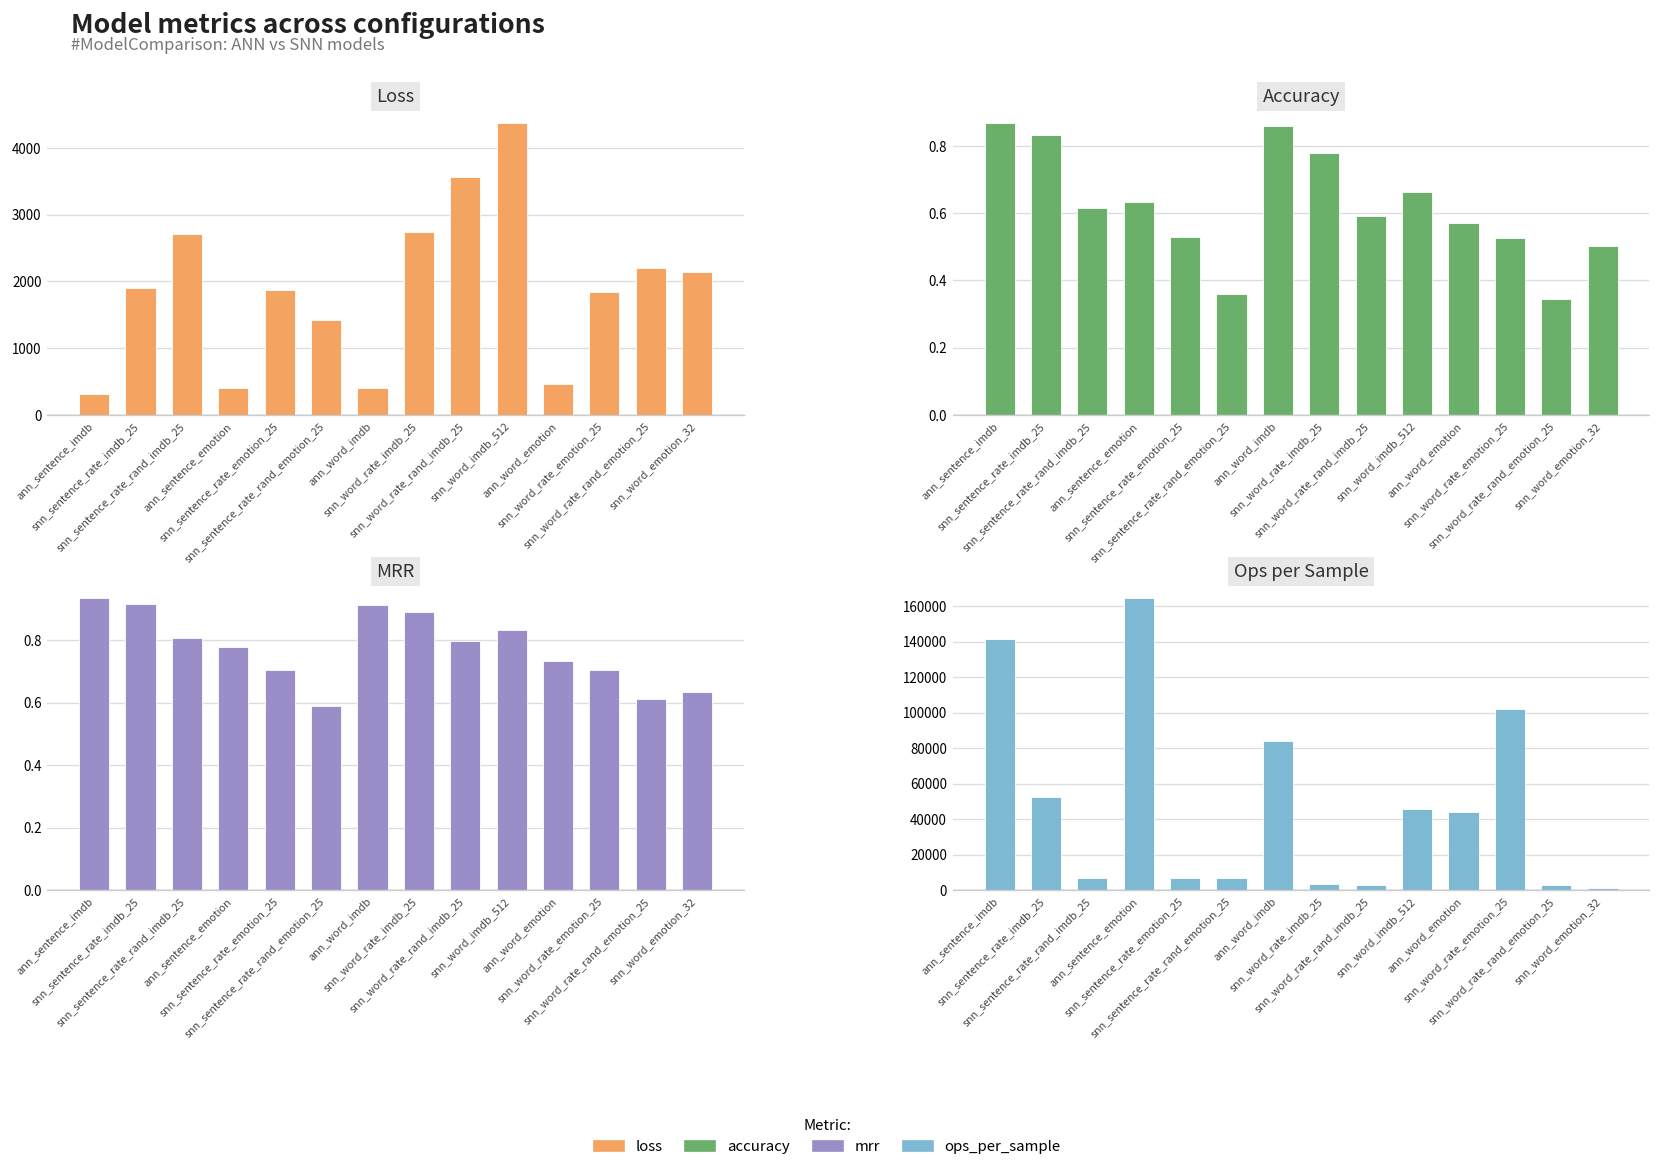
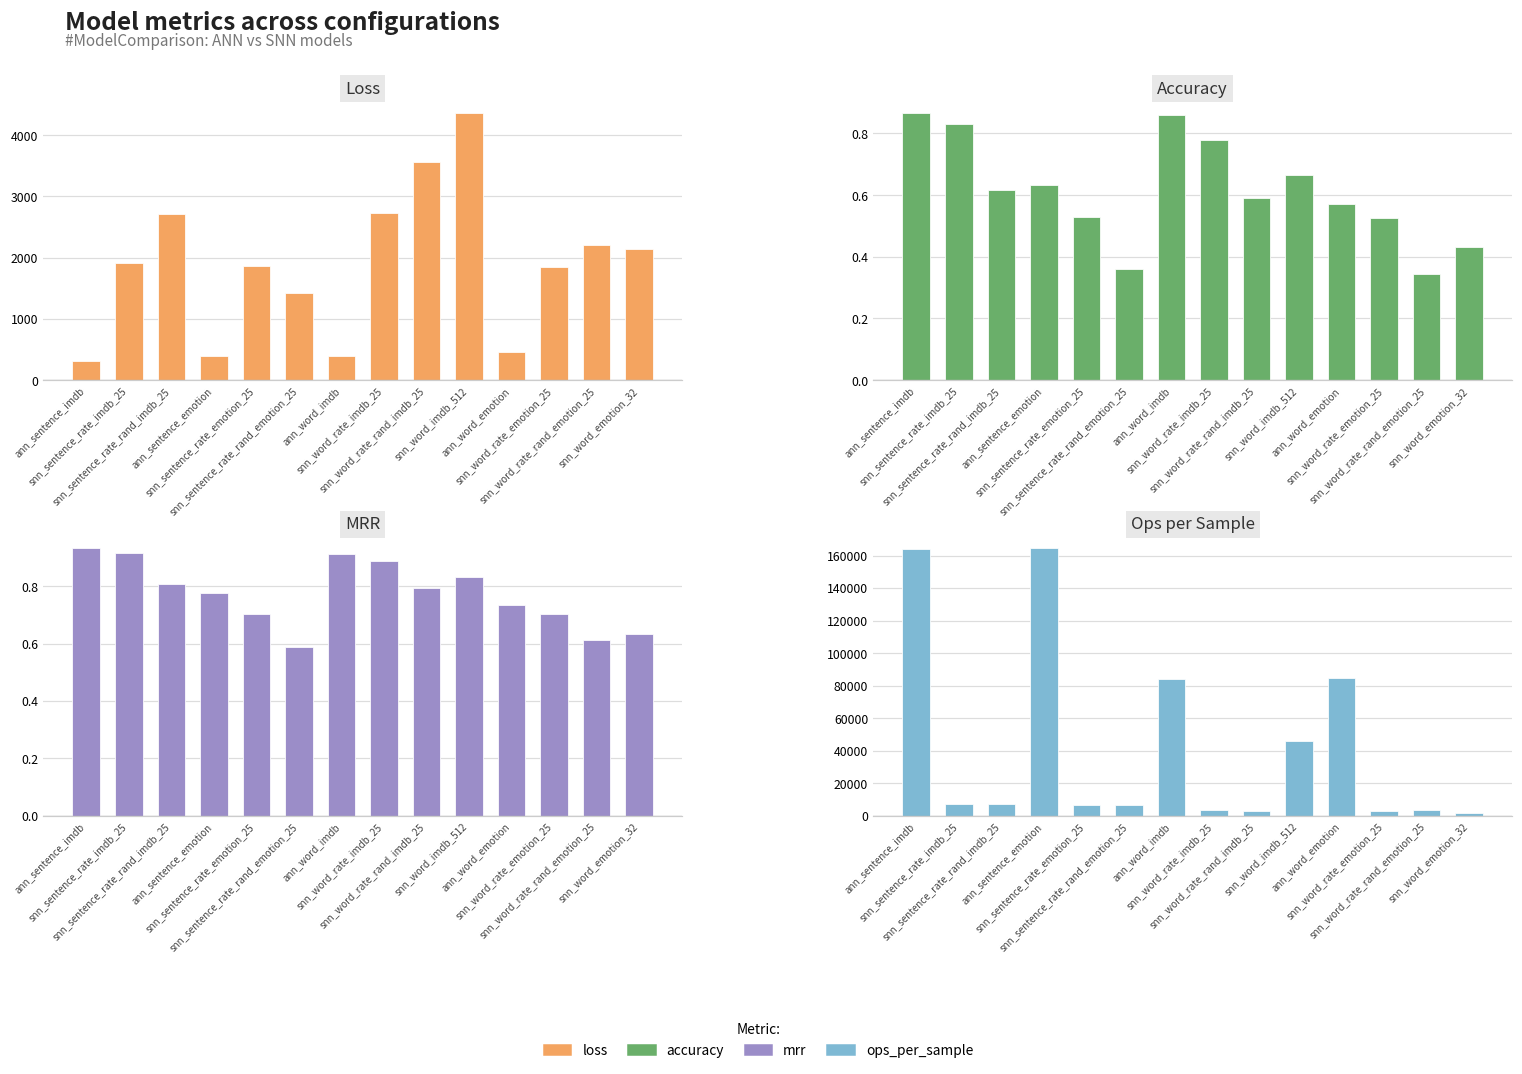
  {
    "Loss": {
      "ann_sentence_imdb": 300,
      "snn_sentence_rate_imdb_25": 1900,
      "snn_sentence_rate_rand_imdb_25": 2700,
      "ann_sentence_emotion": 400,
      "snn_sentence_rate_emotion_25": 1900,
      "snn_sentence_rate_rand_emotion_25": 1400,
      "ann_word_imdb": 400,
      "snn_word_rate_imdb_25": 2700,
      "snn_word_rate_rand_imdb_25": 3600,
      "snn_word_imdb_512": 4400,
      "ann_word_emotion": 500,
      "snn_word_rate_emotion_25": 1800,
      "snn_word_rate_rand_emotion_25": 2200,
      "snn_word_emotion_32": 2100
    },
    "Accuracy": {
      "ann_sentence_imdb": 0.87,
      "snn_sentence_rate_imdb_25": 0.83,
      "snn_sentence_rate_rand_imdb_25": 0.62,
      "ann_sentence_emotion": 0.63,
      "snn_sentence_rate_emotion_25": 0.53,
      "snn_sentence_rate_rand_emotion_25": 0.36,
      "ann_word_imdb": 0.86,
      "snn_word_rate_imdb_25": 0.78,
      "snn_word_rate_rand_imdb_25": 0.59,
      "snn_word_imdb_512": 0.66,
      "ann_word_emotion": 0.57,
      "snn_word_rate_emotion_25": 0.53,
      "snn_word_rate_rand_emotion_25": 0.34,
-     "snn_word_emotion_32": 0.50
+     "snn_word_emotion_32": 0.43
    },
    "MRR": {
      "ann_sentence_imdb": 0.93,
      "snn_sentence_rate_imdb_25": 0.92,
      "snn_sentence_rate_rand_imdb_25": 0.81,
      "ann_sentence_emotion": 0.78,
      "snn_sentence_rate_emotion_25": 0.70,
      "snn_sentence_rate_rand_emotion_25": 0.59,
      "ann_word_imdb": 0.91,
      "snn_word_rate_imdb_25": 0.89,
      "snn_word_rate_rand_imdb_25": 0.80,
      "snn_word_imdb_512": 0.83,
      "ann_word_emotion": 0.73,
      "snn_word_rate_emotion_25": 0.70,
      "snn_word_rate_rand_emotion_25": 0.61,
      "snn_word_emotion_32": 0.64
    },
    "Ops per Sample": {
-     "ann_sentence_imdb": 142000,
-     "snn_sentence_rate_imdb_25": 53000,
+     "ann_sentence_imdb": 164000,
+     "snn_sentence_rate_imdb_25": 7000,
      "snn_sentence_rate_rand_imdb_25": 7000,
      "ann_sentence_emotion": 165000,
      "snn_sentence_rate_emotion_25": 7000,
      "snn_sentence_rate_rand_emotion_25": 7000,
      "ann_word_imdb": 84000,
      "snn_word_rate_imdb_25": 3000,
      "snn_word_rate_rand_imdb_25": 3000,
      "snn_word_imdb_512": 46000,
-     "ann_word_emotion": 44000,
-     "snn_word_rate_emotion_25": 102000,
+     "ann_word_emotion": 85000,
+     "snn_word_rate_emotion_25": 3000,
      "snn_word_rate_rand_emotion_25": 3000
    }
  }
